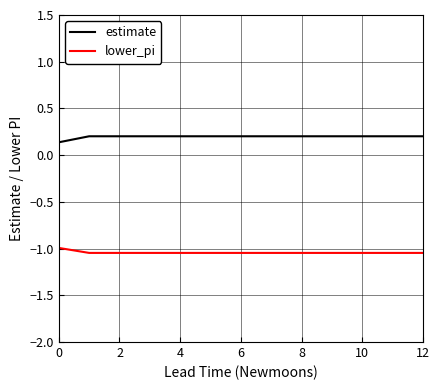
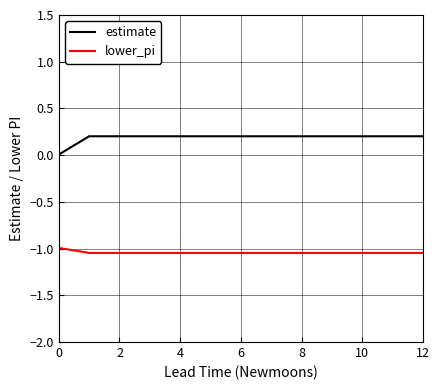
  {
    "estimate": {
-     "0": 0.1,
+     "0": 0.0,
      "2": 0.2,
      "4": 0.2,
      "6": 0.2,
      "8": 0.2,
      "10": 0.2,
      "12": 0.2
    },
    "lower_pi": {
      "0": -1.0,
      "2": -1.0,
      "4": -1.0,
      "6": -1.0,
      "8": -1.0,
      "10": -1.0,
      "12": -1.0
    }
  }
